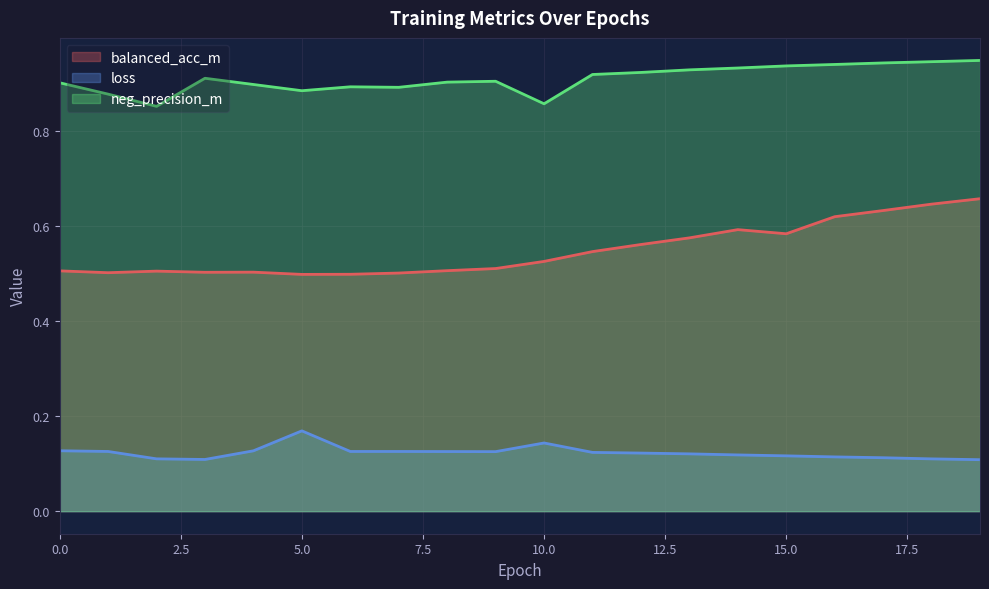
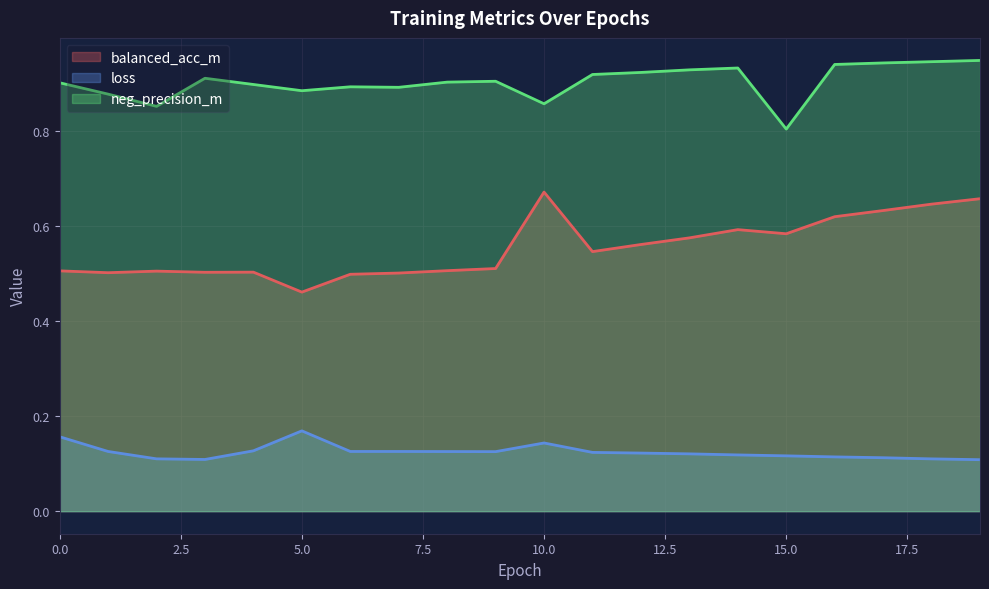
  {
    "balanced_acc_m": {
      "0.0": 0.51,
-     "5.0": 0.50,
-     "10.0": 0.52,
+     "5.0": 0.46,
+     "10.0": 0.67,
      "15.0": 0.58
    },
    "loss": {
-     "0.0": 0.13,
+     "0.0": 0.16,
      "5.0": 0.17,
      "10.0": 0.14,
      "15.0": 0.12
    },
    "neg_precision_m": {
      "0.0": 0.90,
      "5.0": 0.88,
      "10.0": 0.86,
-     "15.0": 0.94
+     "15.0": 0.80
    }
  }
